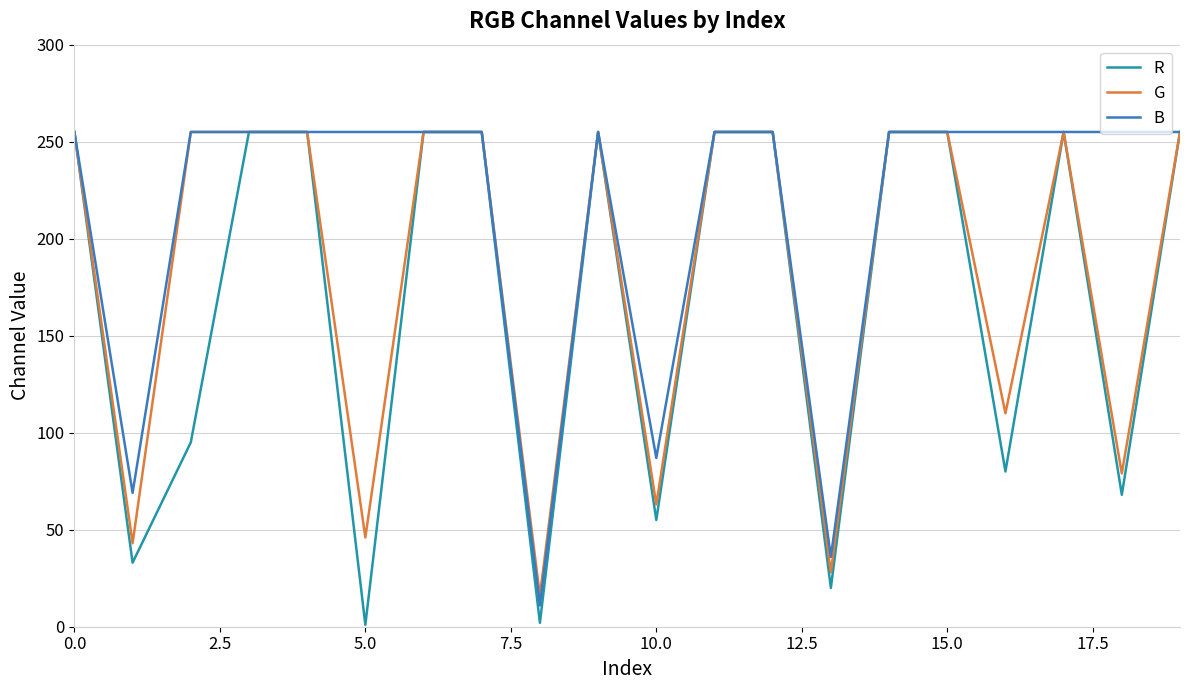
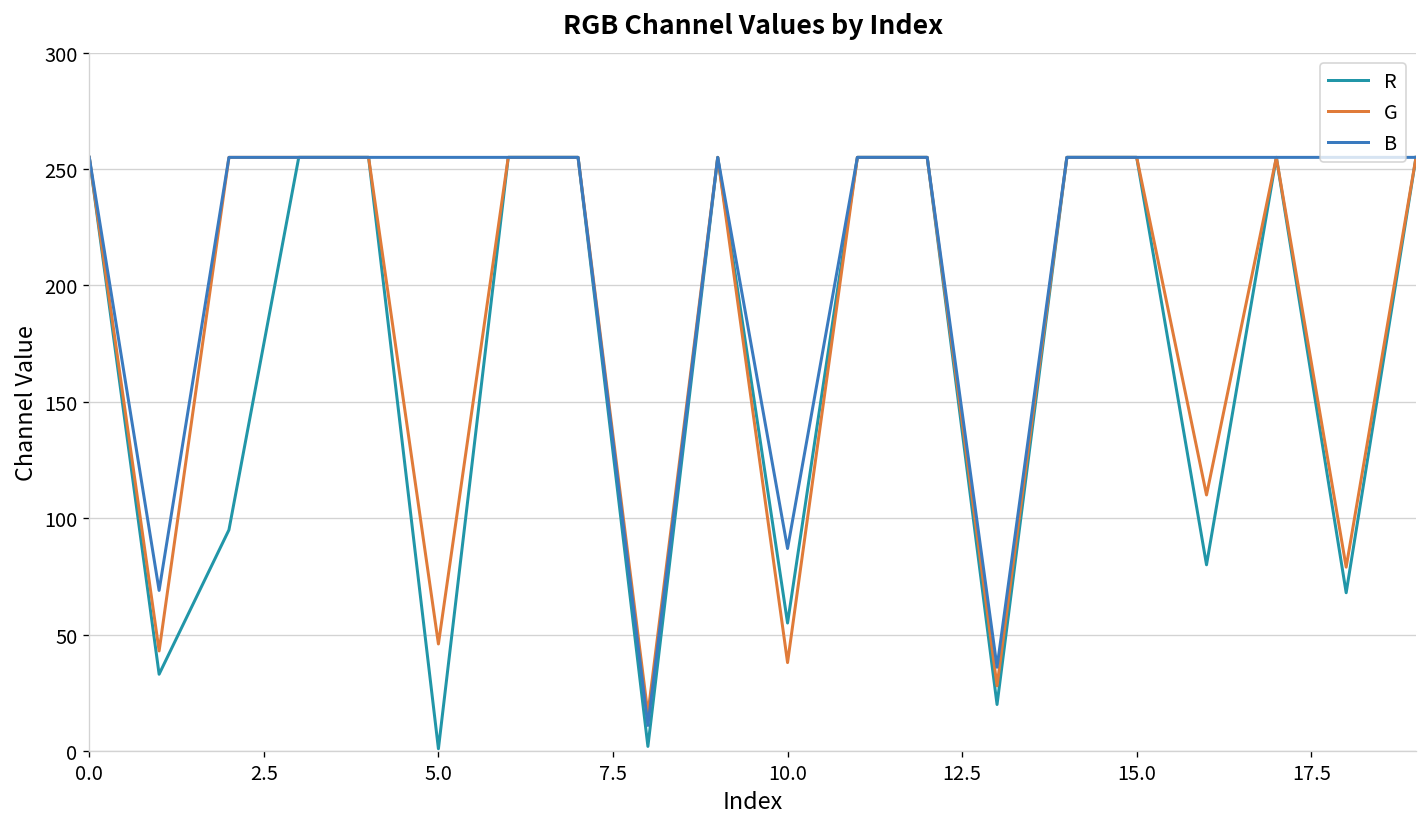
  {
    "G": {
      "5.0": 46,
-     "10.0": 63
+     "10.0": 38
    }
  }
